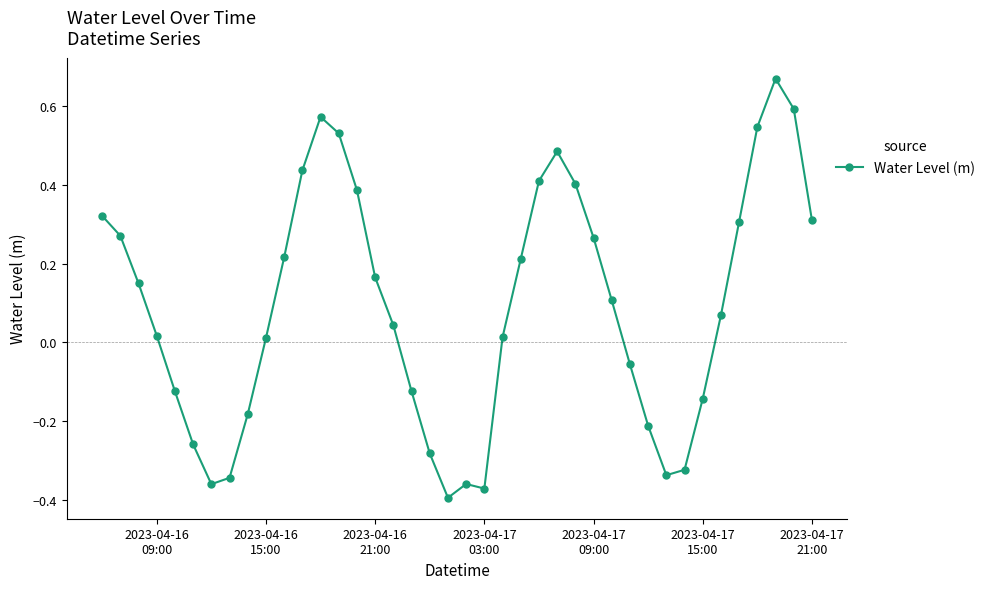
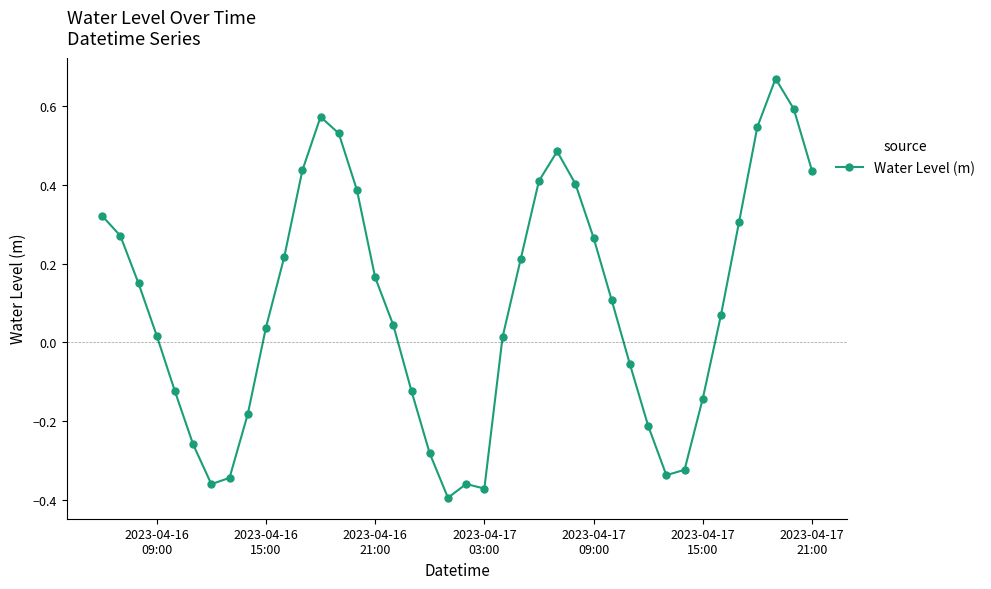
  {
    "2023-04-16 09:00": 0.02,
-   "2023-04-16 15:00": 0.01,
+   "2023-04-16 15:00": 0.04,
    "2023-04-16 21:00": 0.16,
    "2023-04-17 03:00": -0.37,
    "2023-04-17 09:00": 0.27,
    "2023-04-17 15:00": -0.14,
-   "2023-04-17 21:00": 0.31
+   "2023-04-17 21:00": 0.44
  }
